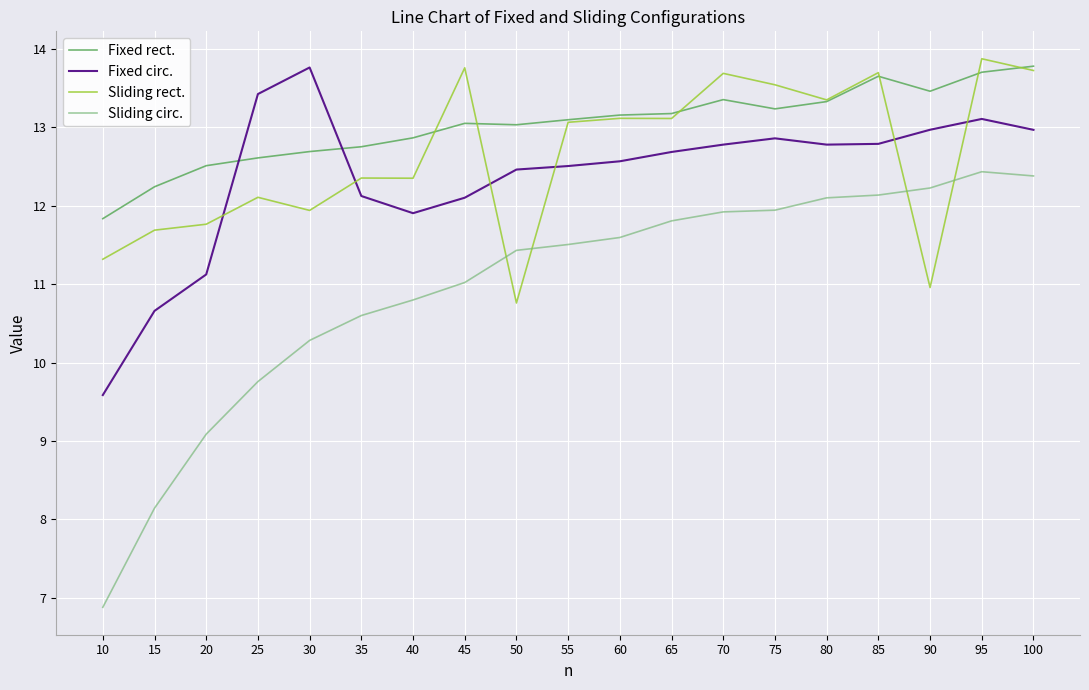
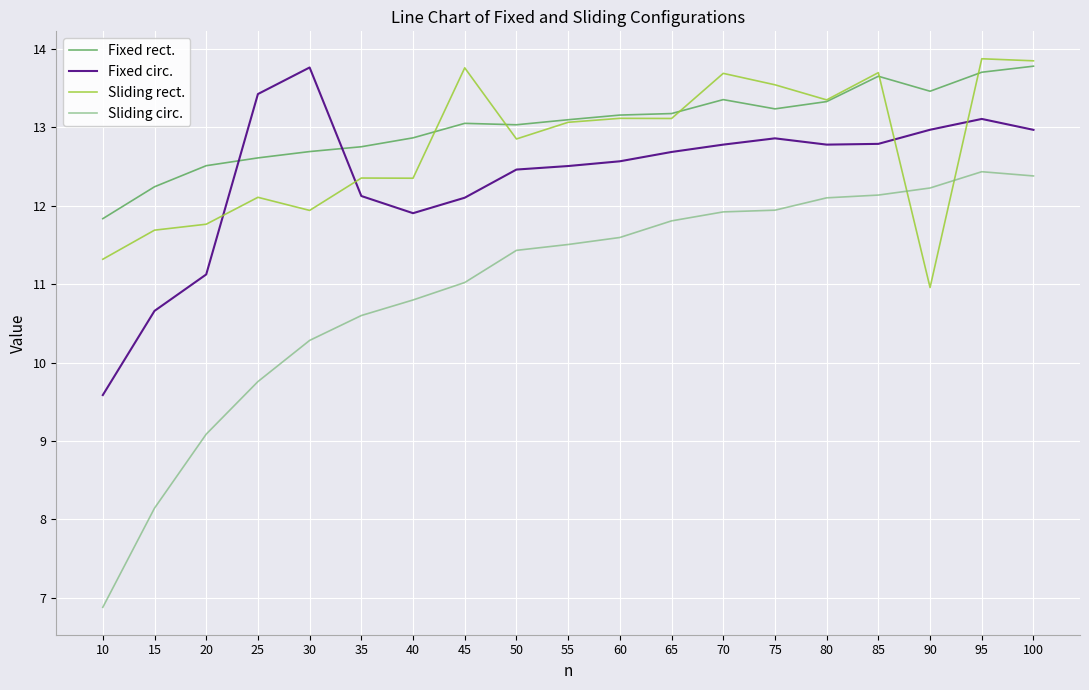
  {
    "Fixed circ.": {
      "10": 9.6,
      "15": 10.7,
      "20": 11.1,
      "25": 13.4,
      "30": 13.8,
      "35": 12.1,
      "40": 11.9,
      "45": 12.1,
      "50": 12.5,
      "55": 12.5,
      "60": 12.6,
      "65": 12.7,
      "70": 12.8,
      "75": 12.9,
      "80": 12.8,
      "85": 12.8,
      "90": 13.0,
      "95": 13.1,
      "100": 13.0
    },
    "Sliding rect.": {
      "10": 11.3,
      "15": 11.7,
      "20": 11.8,
      "25": 12.1,
      "30": 11.9,
      "35": 12.4,
      "40": 12.4,
      "45": 13.8,
-     "50": 10.8,
+     "50": 12.9,
      "55": 13.1,
      "60": 13.1,
      "65": 13.1,
      "70": 13.7,
      "75": 13.5,
      "85": 13.7,
      "90": 11.0,
      "95": 13.9,
-     "100": 13.7
+     "100": 13.8
    }
  }
